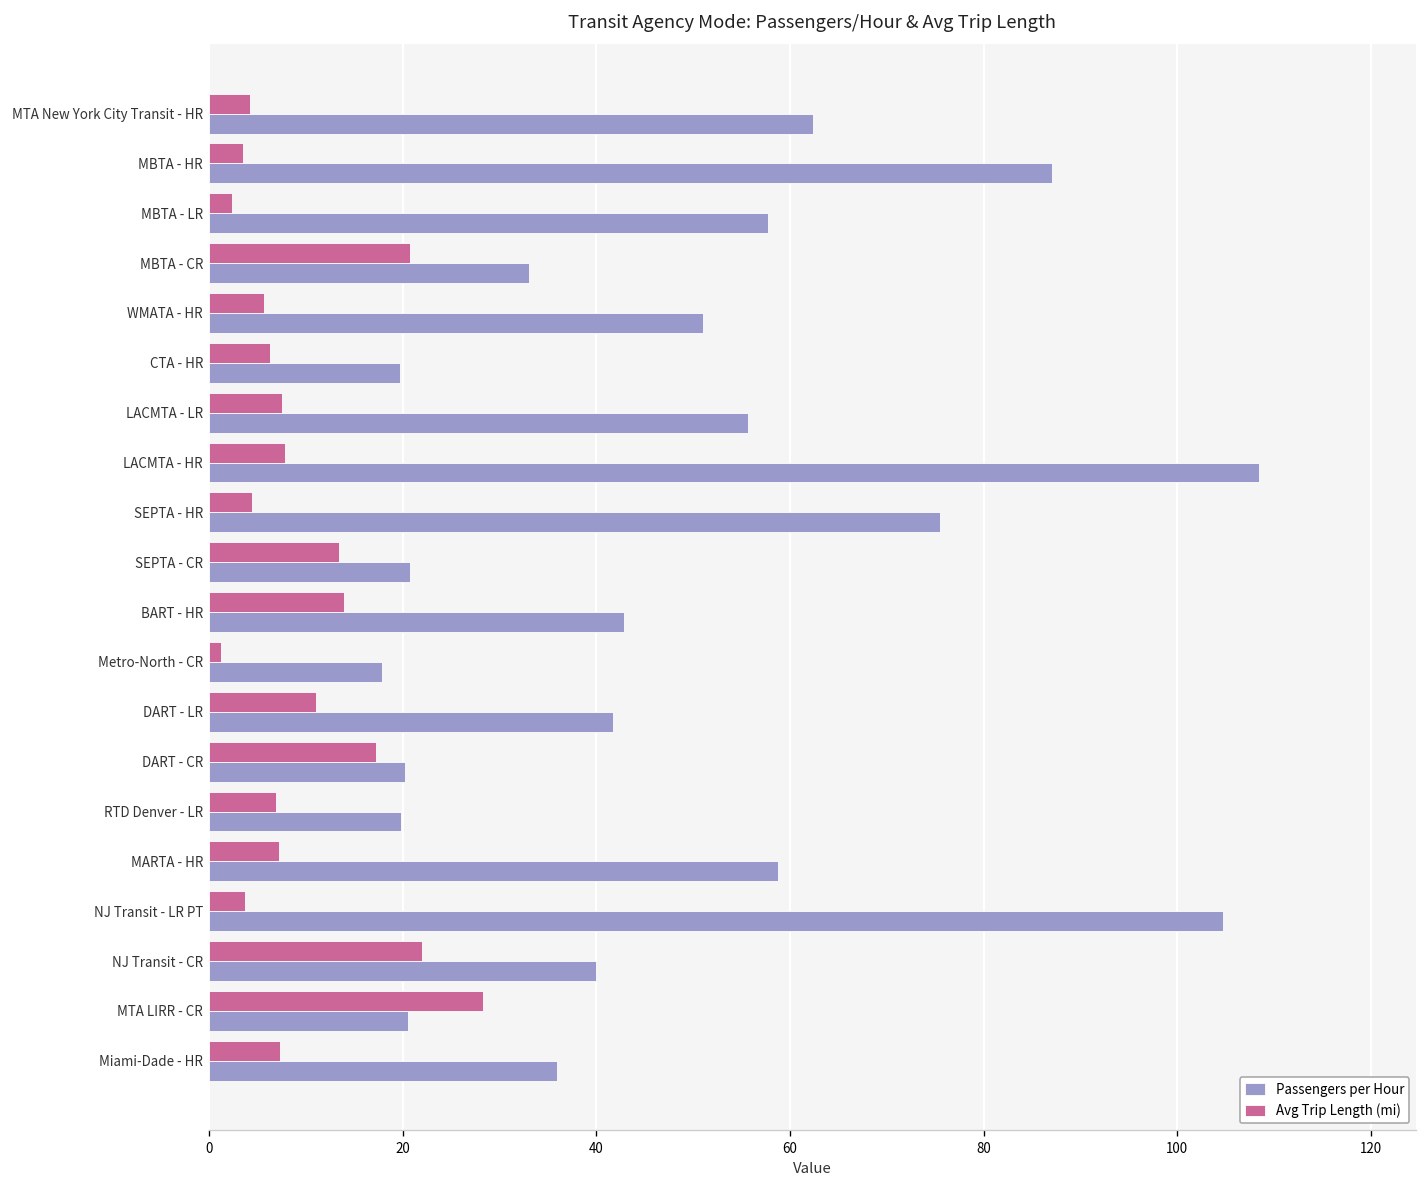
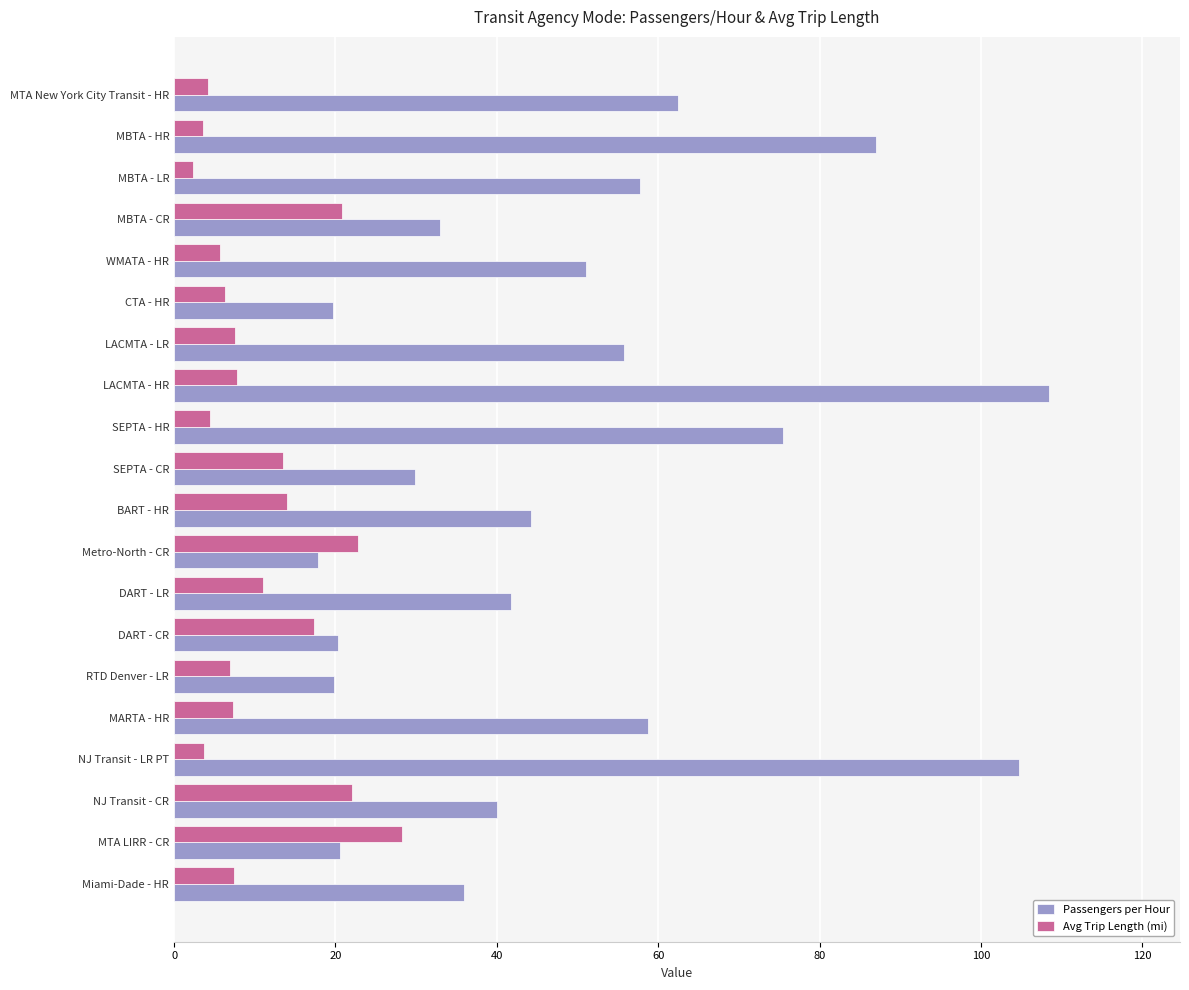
  {
    "Passengers per Hour": {
      "MTA New York City Transit - HR": 62,
      "MBTA - HR": 87,
      "MBTA - LR": 58,
      "MBTA - CR": 33,
      "WMATA - HR": 51,
      "CTA - HR": 20,
      "LACMTA - LR": 56,
      "LACMTA - HR": 108,
      "SEPTA - HR": 76,
-     "SEPTA - CR": 21,
-     "BART - HR": 43,
+     "SEPTA - CR": 30,
+     "BART - HR": 44,
      "Metro-North - CR": 18,
      "DART - LR": 42,
      "DART - CR": 20,
      "RTD Denver - LR": 20,
      "MARTA - HR": 59,
      "NJ Transit - LR PT": 105,
      "NJ Transit - CR": 40,
      "MTA LIRR - CR": 21,
      "Miami-Dade - HR": 36
    },
    "Avg Trip Length (mi)": {
      "MTA New York City Transit - HR": 4,
      "MBTA - HR": 4,
      "MBTA - LR": 2,
      "MBTA - CR": 21,
      "WMATA - HR": 6,
      "CTA - HR": 6,
      "LACMTA - LR": 8,
      "LACMTA - HR": 8,
      "SEPTA - HR": 4,
      "SEPTA - CR": 13,
      "BART - HR": 14,
-     "Metro-North - CR": 1,
+     "Metro-North - CR": 23,
      "DART - LR": 11,
      "DART - CR": 17,
      "RTD Denver - LR": 7,
      "MARTA - HR": 7,
      "NJ Transit - LR PT": 4,
      "NJ Transit - CR": 22,
      "MTA LIRR - CR": 28,
      "Miami-Dade - HR": 7
    }
  }
